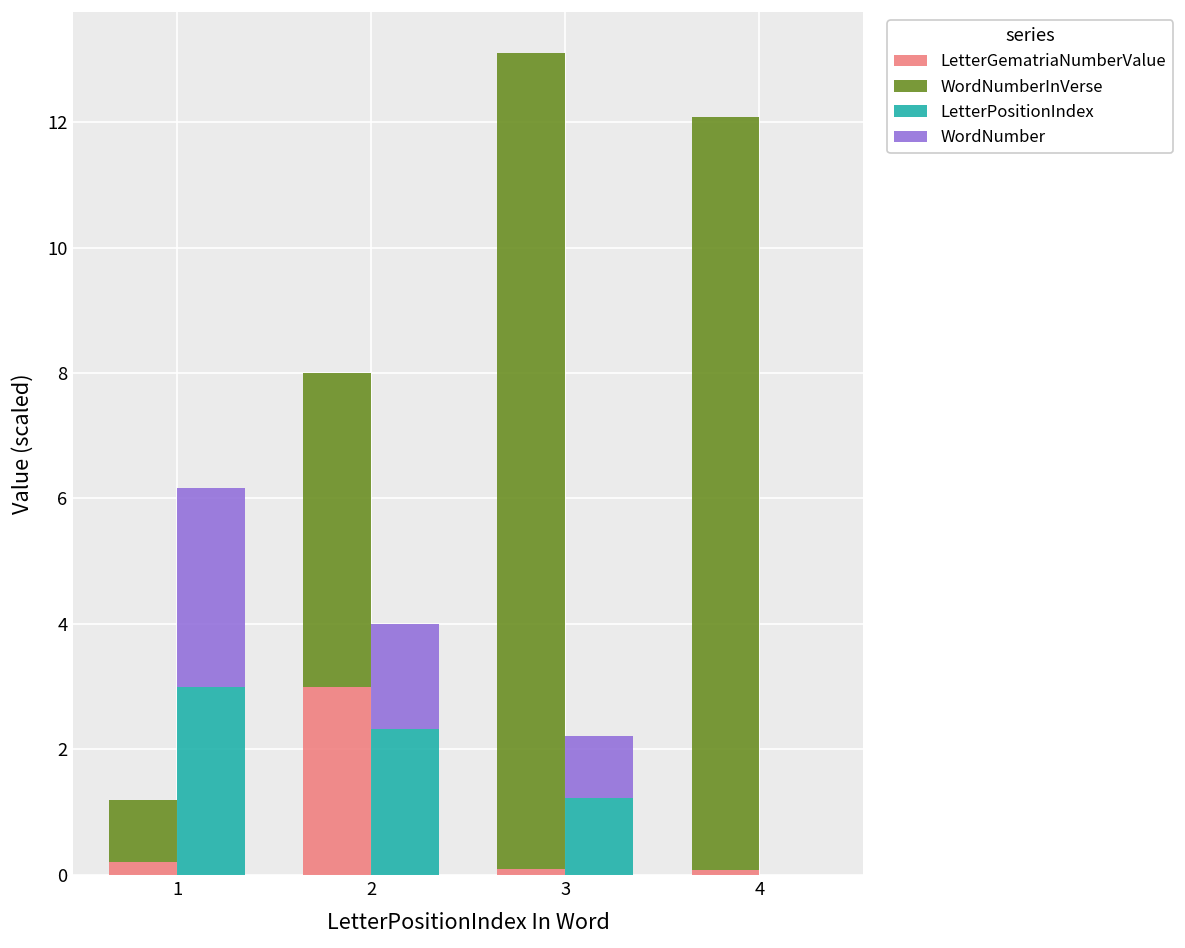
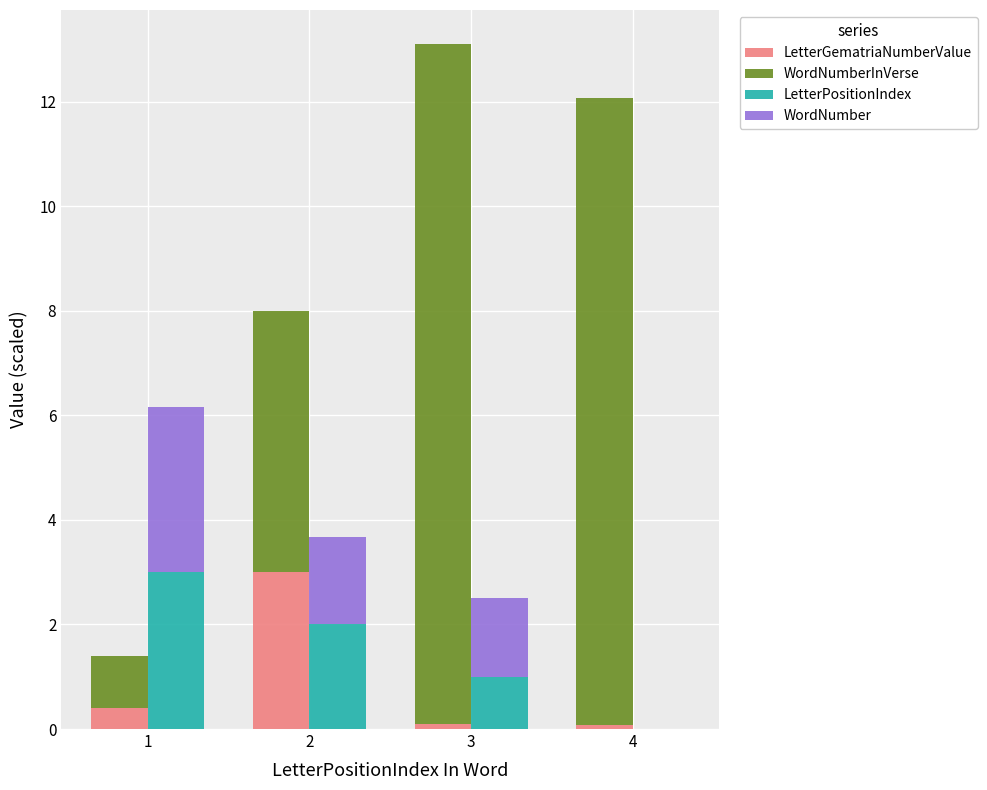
  {
    "LetterGematriaNumberValue": {
-     "1": 0.2,
+     "1": 0.4,
      "2": 3.0,
      "3": 0.1,
      "4": 0.1
    },
    "WordNumberInVerse": {
      "1": 1.0,
      "2": 5.0,
      "3": 13.0,
      "4": 12.0
    },
    "LetterPositionIndex": {
      "1": 3.0,
-     "2": 2.3,
-     "3": 1.2,
+     "2": 2.0,
+     "3": 1.0,
      "4": 0.0
    },
    "WordNumber": {
      "1": 3.2,
      "2": 1.7,
-     "3": 1.0,
+     "3": 1.5,
      "4": 0.0
    }
  }
